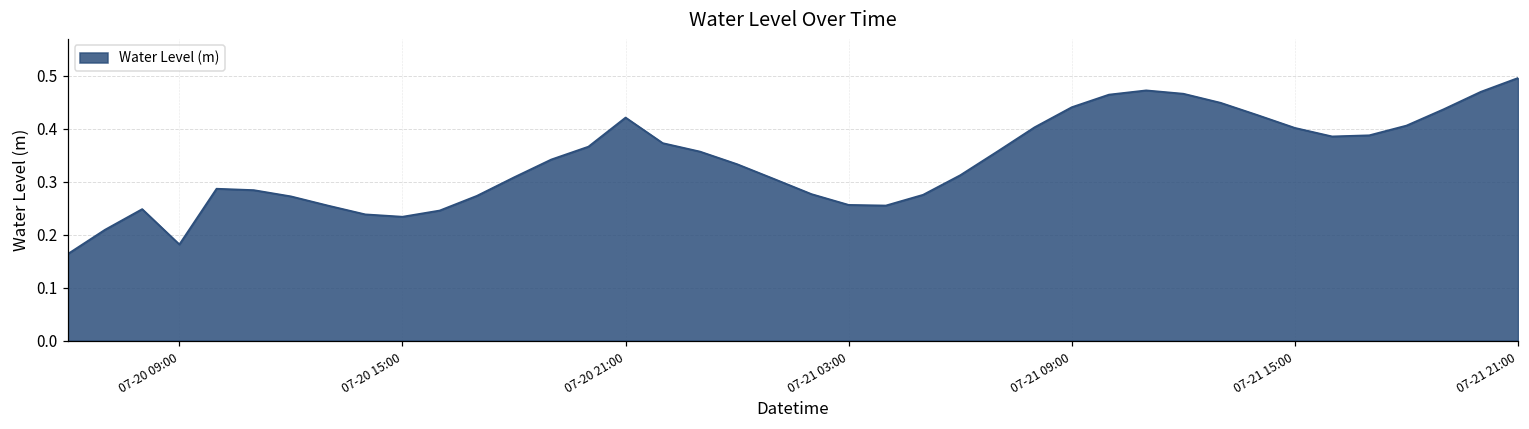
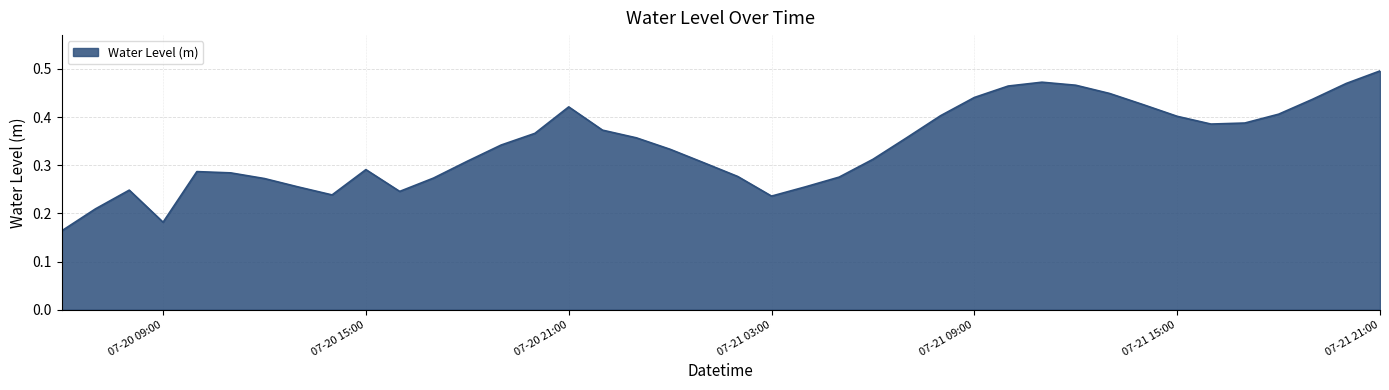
  {
    "07-20 09:00": 0.18,
-   "07-20 15:00": 0.23,
+   "07-20 15:00": 0.29,
    "07-20 21:00": 0.42,
-   "07-21 03:00": 0.26,
+   "07-21 03:00": 0.24,
    "07-21 09:00": 0.44,
    "07-21 15:00": 0.40,
    "07-21 21:00": 0.50
  }
